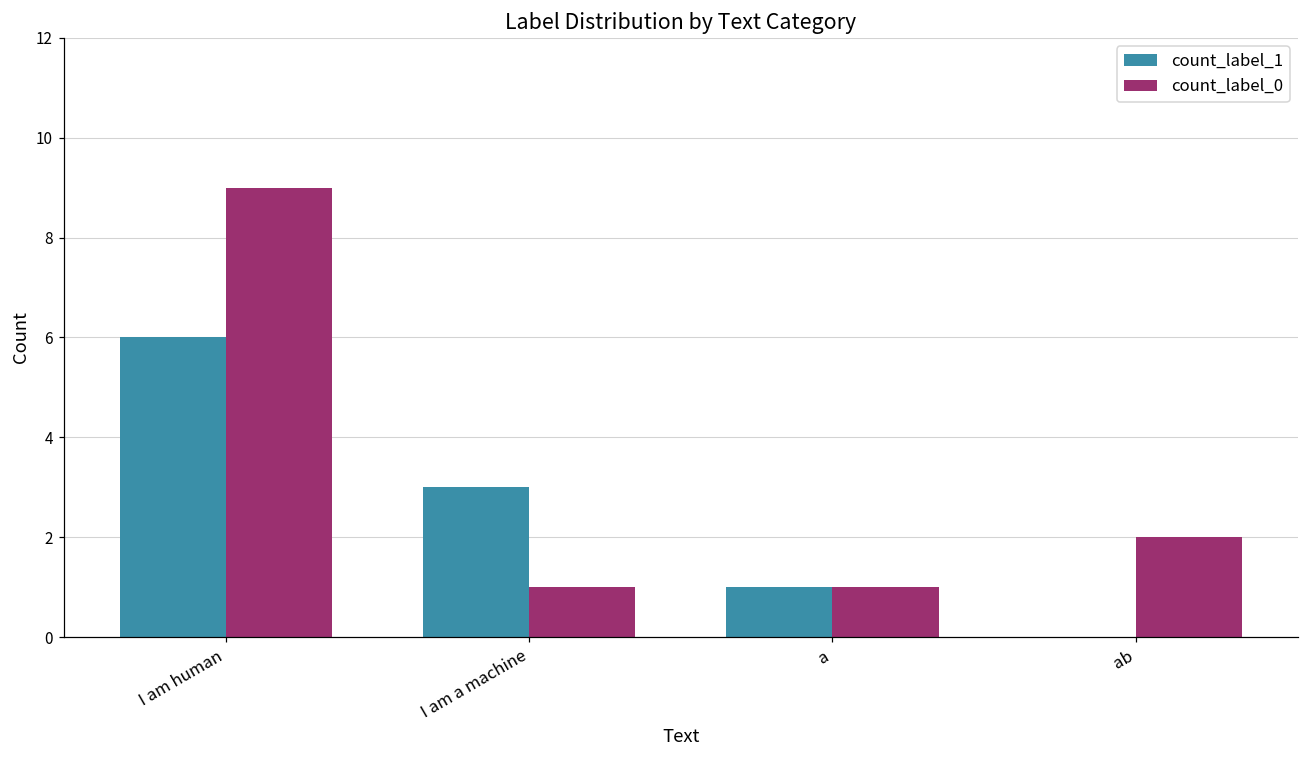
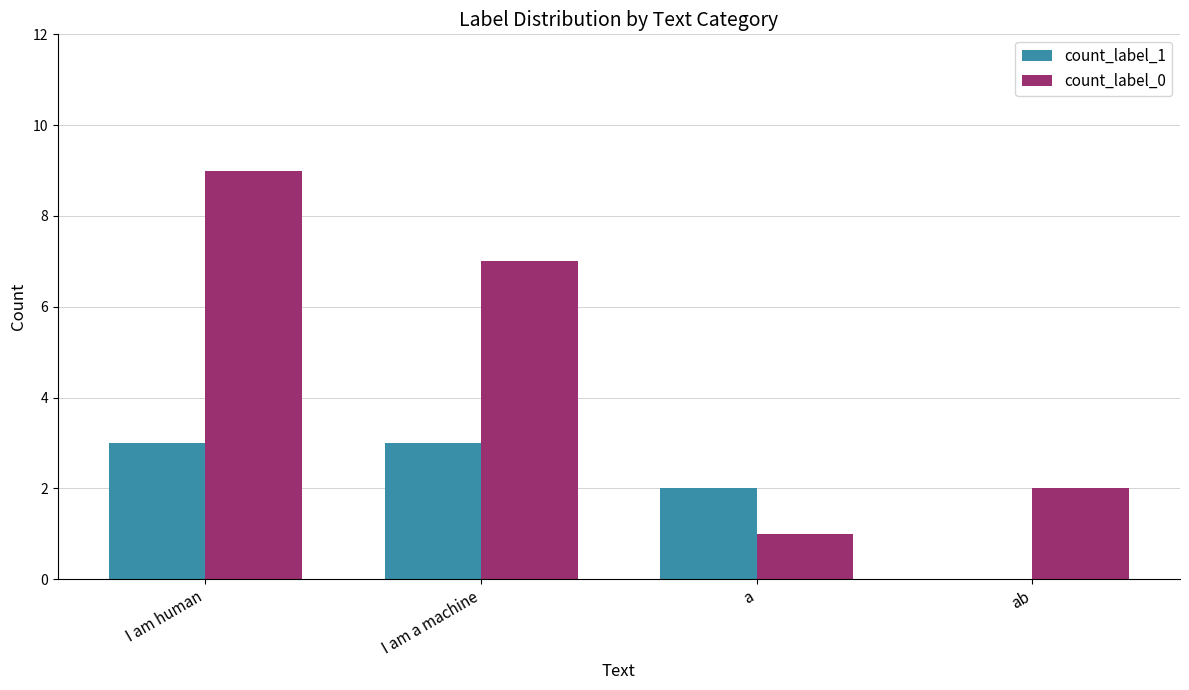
  {
    "count_label_1": {
-     "I am human": 6,
+     "I am human": 3,
      "I am a machine": 3,
-     "a": 1,
+     "a": 2,
      "ab": 0
    },
    "count_label_0": {
      "I am human": 9,
-     "I am a machine": 1,
+     "I am a machine": 7,
      "a": 1,
      "ab": 2
    }
  }
